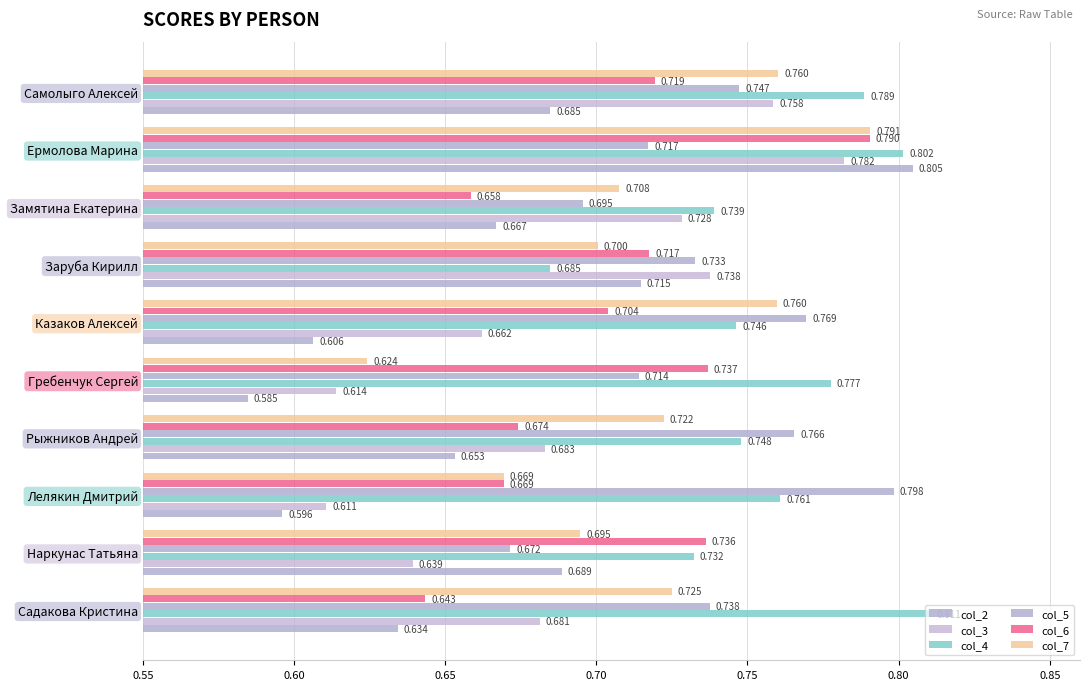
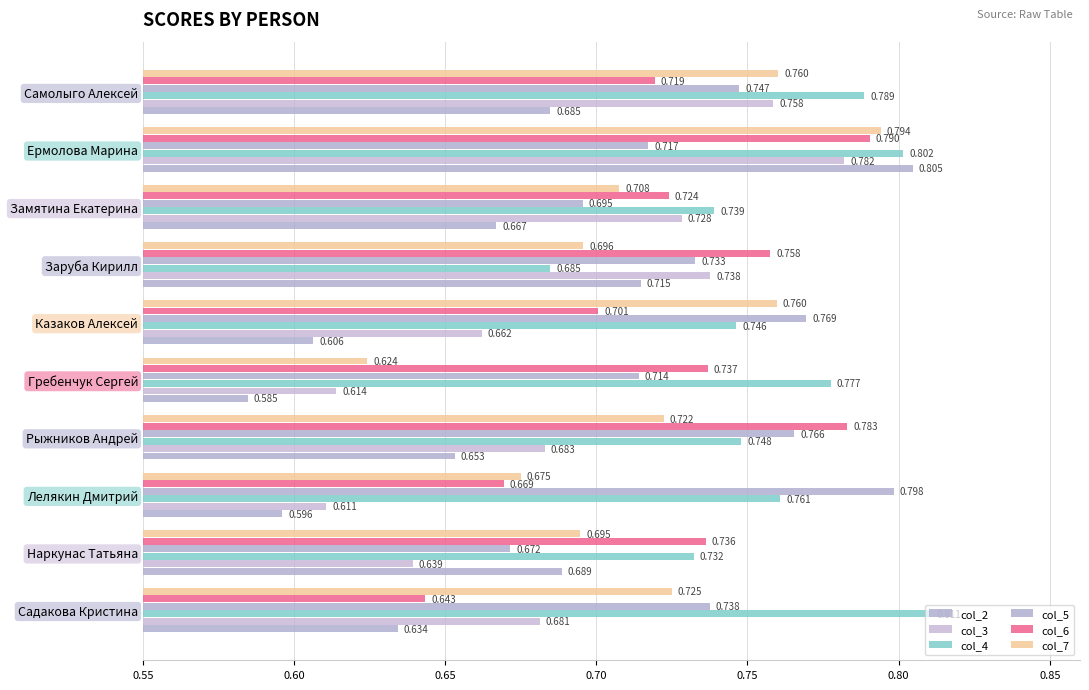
  {
    "col_6": {
      "Самолыго Алексей": 0.719,
      "Ермолова Марина": 0.790,
-     "Замятина Екатерина": 0.658,
-     "Заруба Кирилл": 0.717,
-     "Казаков Алексей": 0.704,
+     "Замятина Екатерина": 0.724,
+     "Заруба Кирилл": 0.758,
+     "Казаков Алексей": 0.701,
      "Гребенчук Сергей": 0.737,
-     "Рыжников Андрей": 0.674,
+     "Рыжников Андрей": 0.783,
      "Лелякин Дмитрий": 0.669,
      "Наркунас Татьяна": 0.736,
      "Садакова Кристина": 0.643
    },
    "col_7": {
      "Самолыго Алексей": 0.760,
-     "Ермолова Марина": 0.791,
+     "Ермолова Марина": 0.794,
      "Замятина Екатерина": 0.708,
-     "Заруба Кирилл": 0.700,
+     "Заруба Кирилл": 0.696,
      "Казаков Алексей": 0.760,
      "Гребенчук Сергей": 0.624,
      "Рыжников Андрей": 0.722,
-     "Лелякин Дмитрий": 0.669,
+     "Лелякин Дмитрий": 0.675,
      "Наркунас Татьяна": 0.695,
      "Садакова Кристина": 0.725
    }
  }
